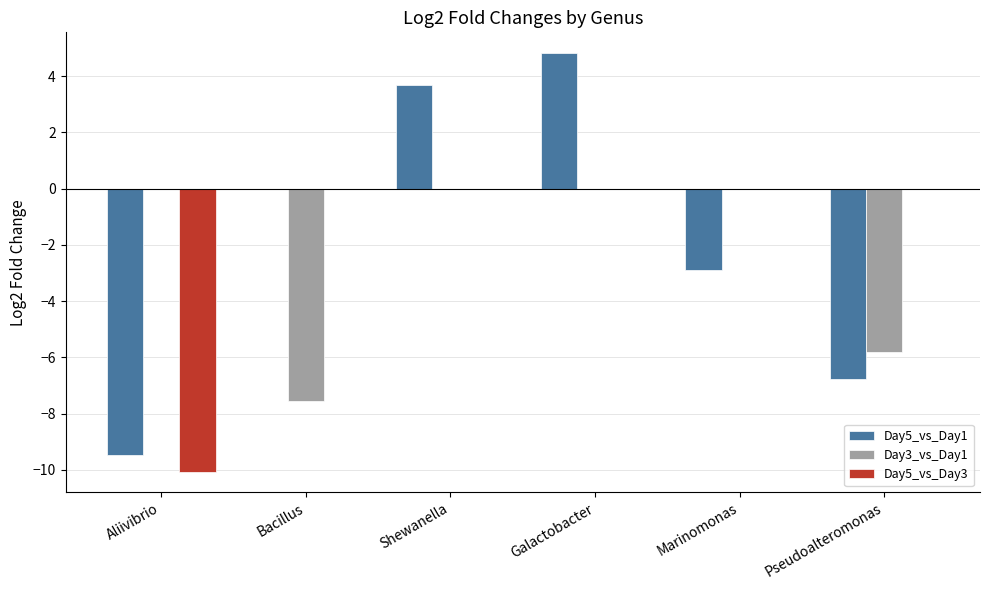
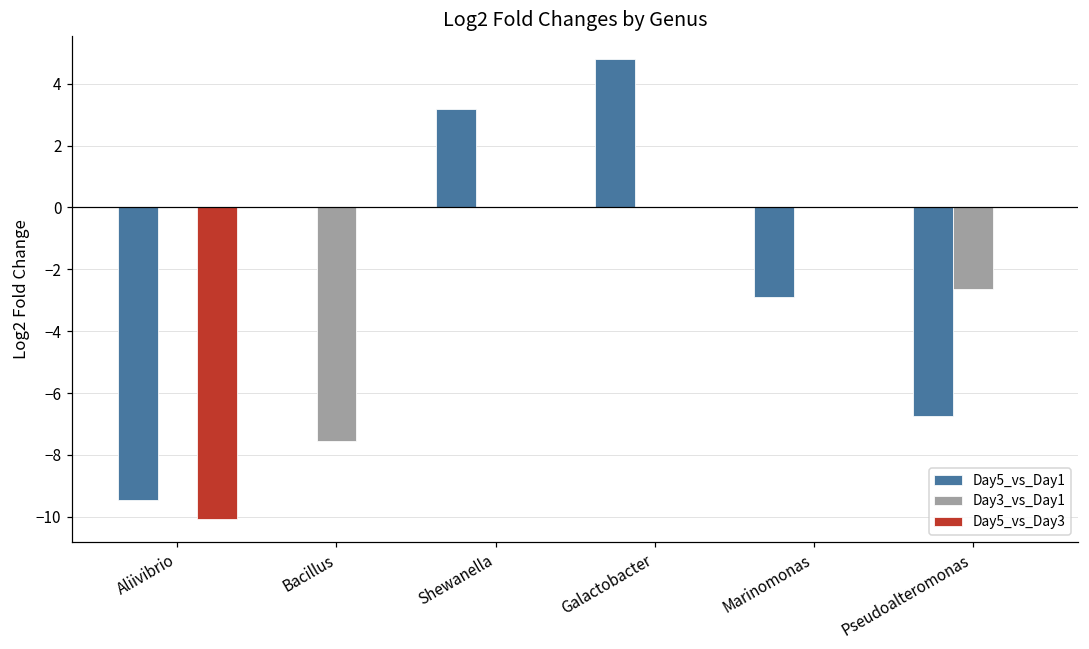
  {
    "Day5_vs_Day1": {
      "Aliivibrio": -9.5,
      "Bacillus": 0.0,
-     "Shewanella": 3.7,
+     "Shewanella": 3.2,
      "Galactobacter": 4.8,
      "Marinomonas": -2.9,
      "Pseudoalteromonas": -6.8
    },
    "Day3_vs_Day1": {
      "Aliivibrio": 0.0,
      "Bacillus": -7.5,
      "Shewanella": 0.0,
      "Galactobacter": 0.0,
      "Marinomonas": 0.0,
-     "Pseudoalteromonas": -5.8
+     "Pseudoalteromonas": -2.6
    },
    "Day5_vs_Day3": {
      "Aliivibrio": -10.1,
      "Bacillus": 0.0,
      "Shewanella": 0.0,
      "Galactobacter": 0.0,
      "Marinomonas": 0.0,
      "Pseudoalteromonas": 0.0
    }
  }
